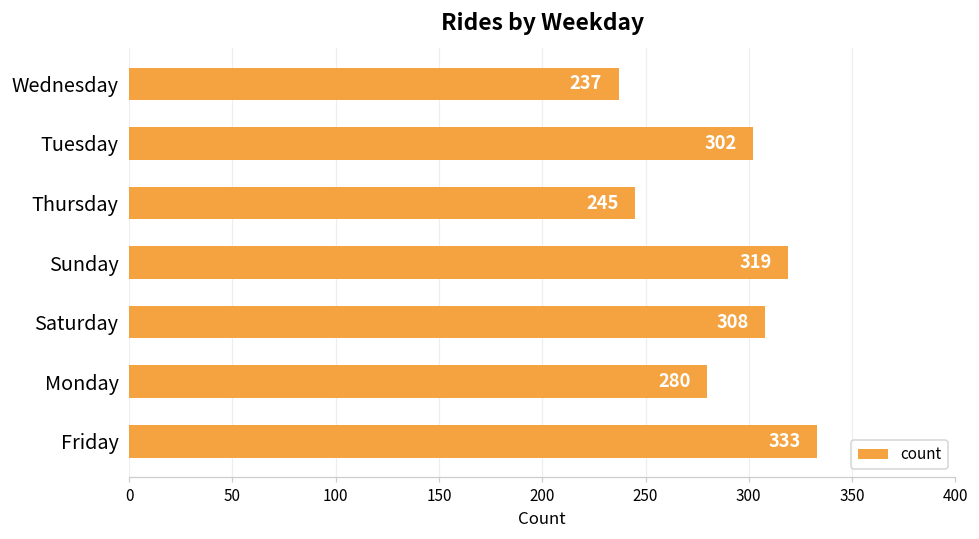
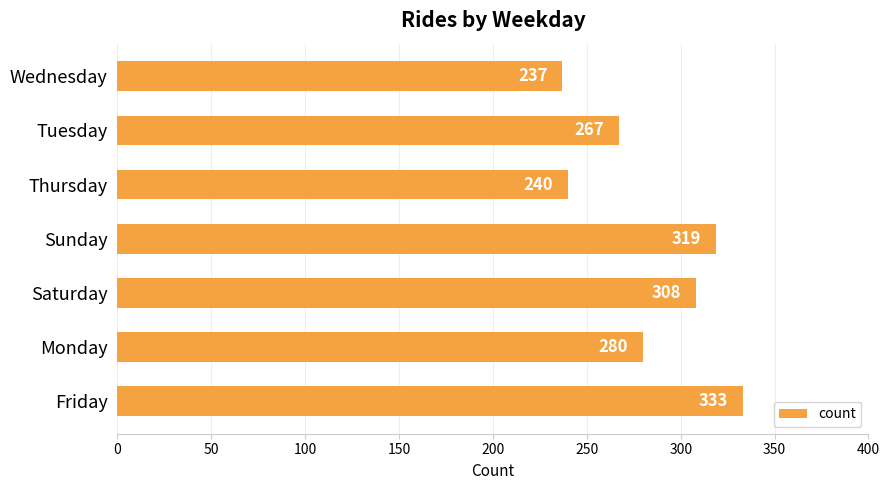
  {
    "Wednesday": 237,
-   "Tuesday": 302,
-   "Thursday": 245,
+   "Tuesday": 267,
+   "Thursday": 240,
    "Sunday": 319,
    "Saturday": 308,
    "Monday": 280,
    "Friday": 333
  }
